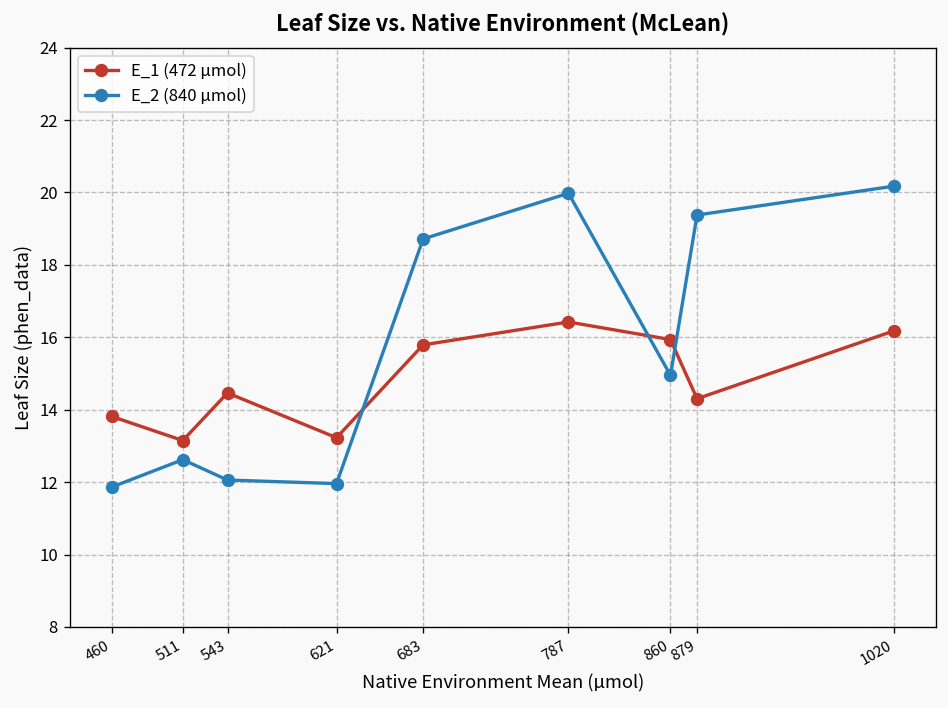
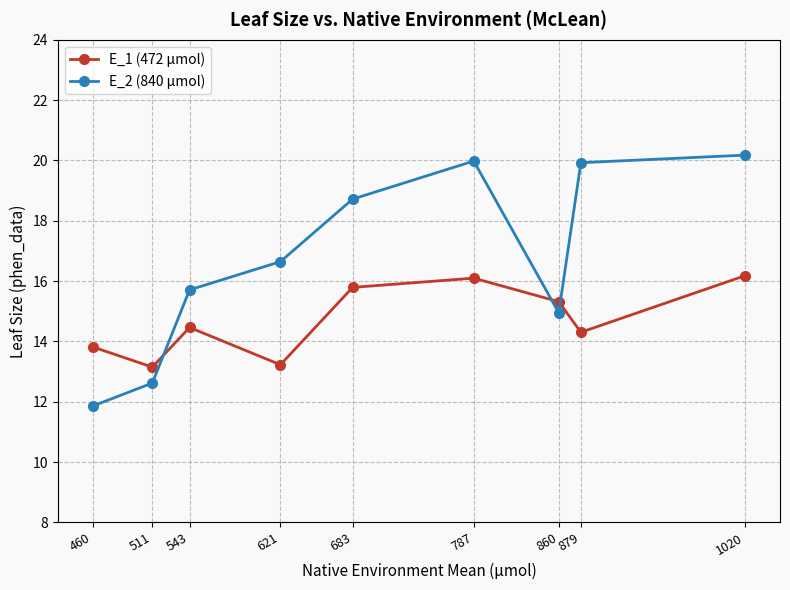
  {
    "E_1 (472 µmol)": {
      "460": 13.8,
      "511": 13.1,
      "543": 14.5,
      "621": 13.2,
      "683": 15.8,
-     "787": 16.4,
-     "860": 15.9,
+     "787": 16.1,
+     "860": 15.3,
      "879": 14.3,
      "1020": 16.2
    },
    "E_2 (840 µmol)": {
      "460": 11.9,
      "511": 12.6,
-     "543": 12.1,
-     "621": 12.0,
+     "543": 15.7,
+     "621": 16.6,
      "683": 18.7,
      "787": 20.0,
      "860": 15.0,
-     "879": 19.4,
+     "879": 19.9,
      "1020": 20.2
    }
  }
